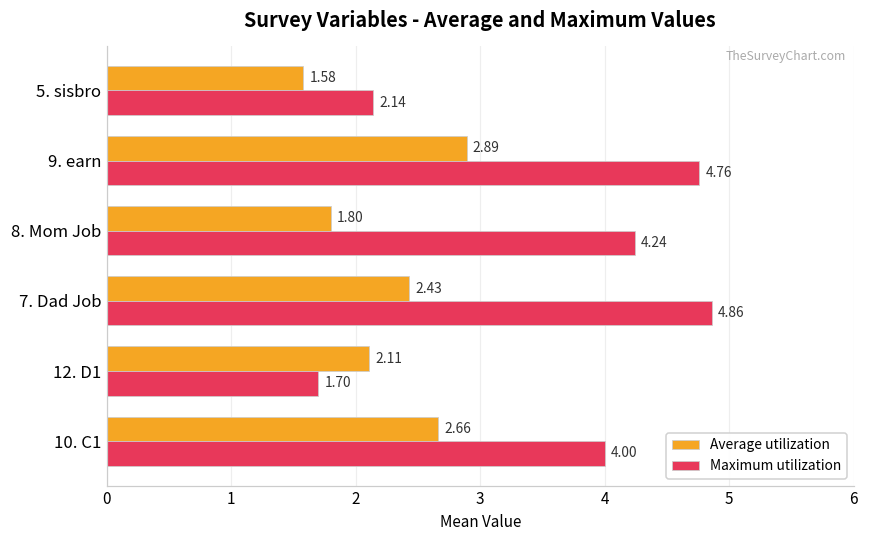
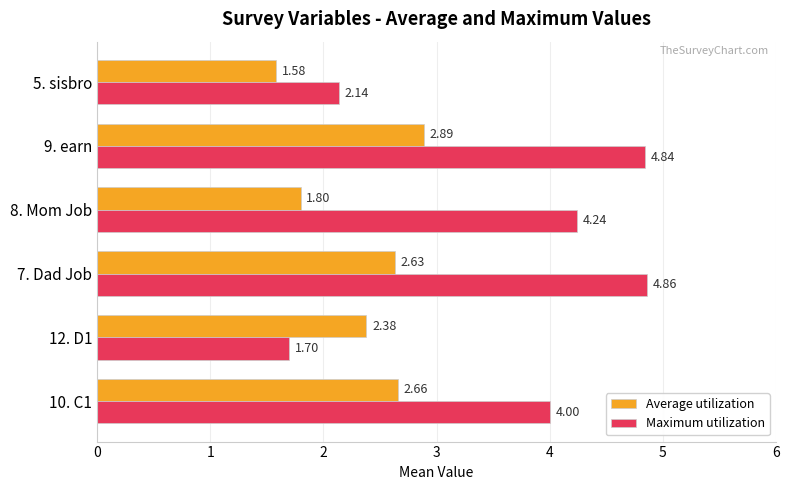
  {
    "Average utilization": {
      "5. sisbro": 1.58,
      "9. earn": 2.89,
      "8. Mom Job": 1.80,
-     "7. Dad Job": 2.43,
-     "12. D1": 2.11,
+     "7. Dad Job": 2.63,
+     "12. D1": 2.38,
      "10. C1": 2.66
    },
    "Maximum utilization": {
      "5. sisbro": 2.14,
-     "9. earn": 4.76,
+     "9. earn": 4.84,
      "8. Mom Job": 4.24,
      "7. Dad Job": 4.86,
      "12. D1": 1.70,
      "10. C1": 4.00
    }
  }
